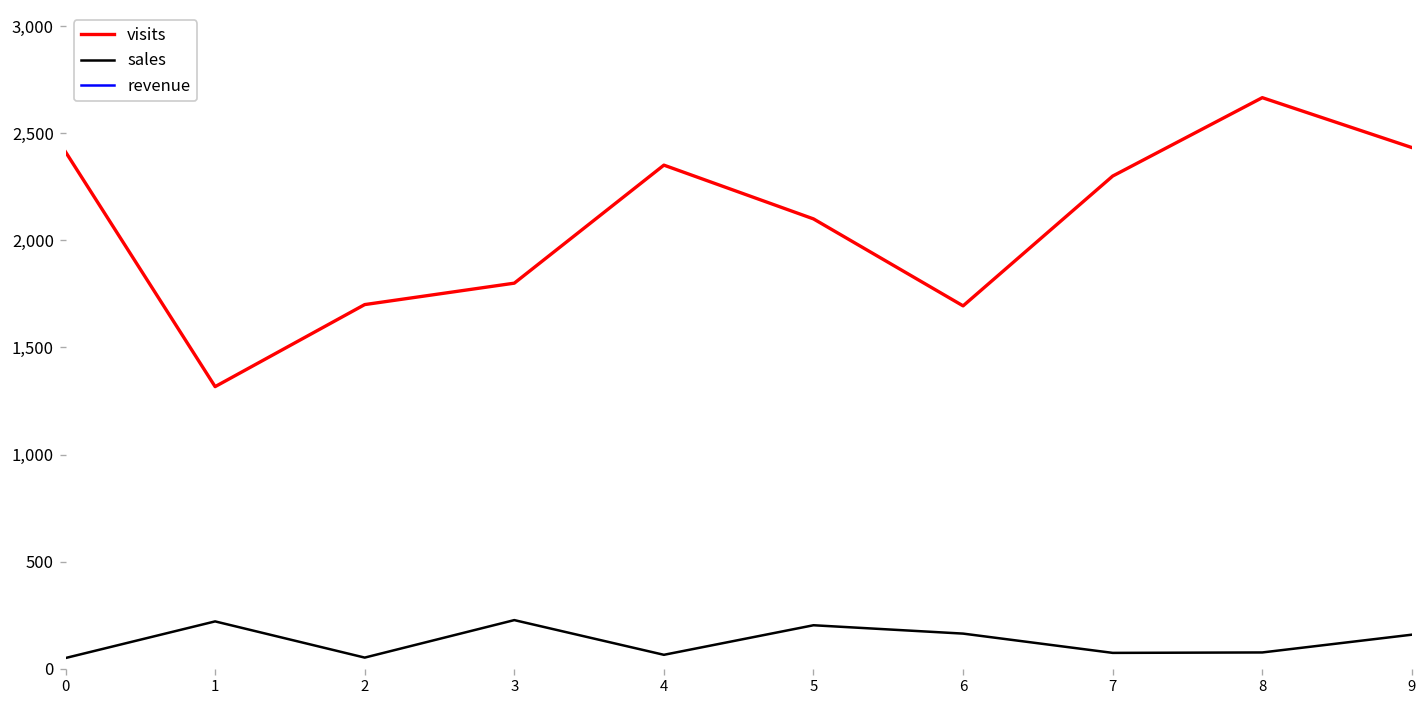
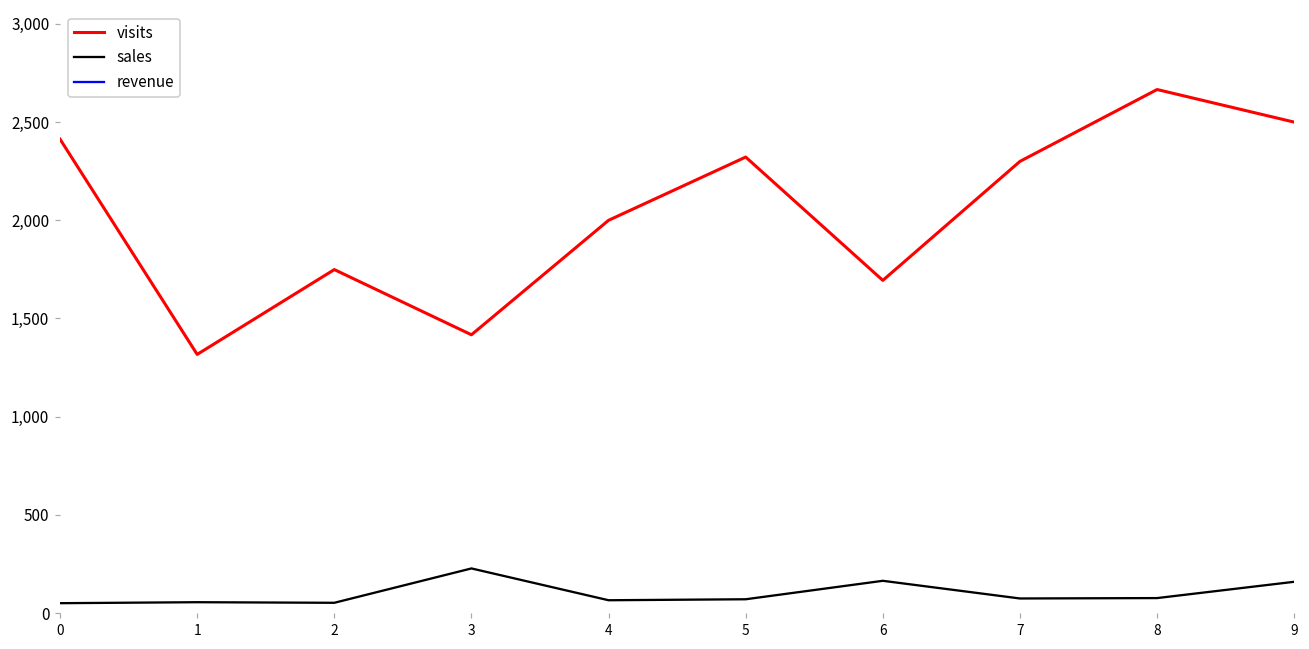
  {
    "visits": {
      "0": "2,410",
      "1": "1,320",
-     "2": "1,700",
-     "3": "1,800",
-     "4": "2,350",
-     "5": "2,100",
+     "2": "1,750",
+     "3": "1,420",
+     "4": "2,000",
+     "5": "2,320",
      "6": "1,690",
      "7": "2,300",
      "8": "2,670",
-     "9": "2,430"
+     "9": "2,500"
    },
    "sales": {
      "0": "50",
-     "1": "220",
+     "1": "60",
      "2": "50",
      "3": "230",
      "4": "70",
-     "5": "200",
+     "5": "70",
      "6": "160",
      "7": "70",
      "8": "80",
      "9": "160"
    }
  }
